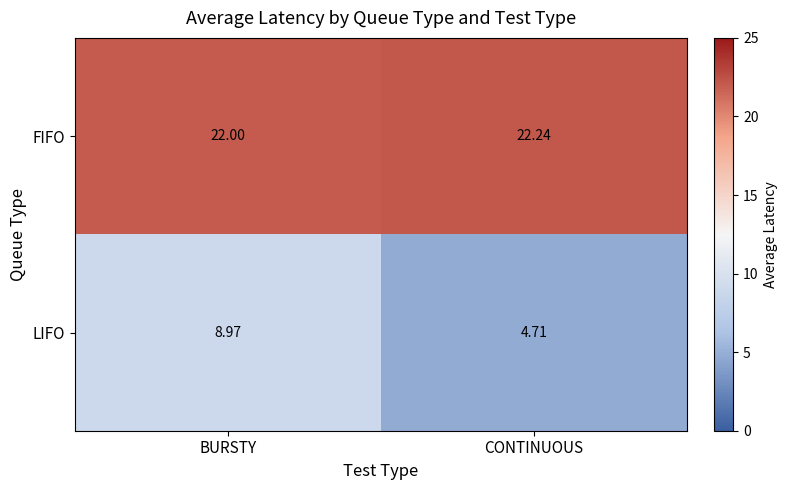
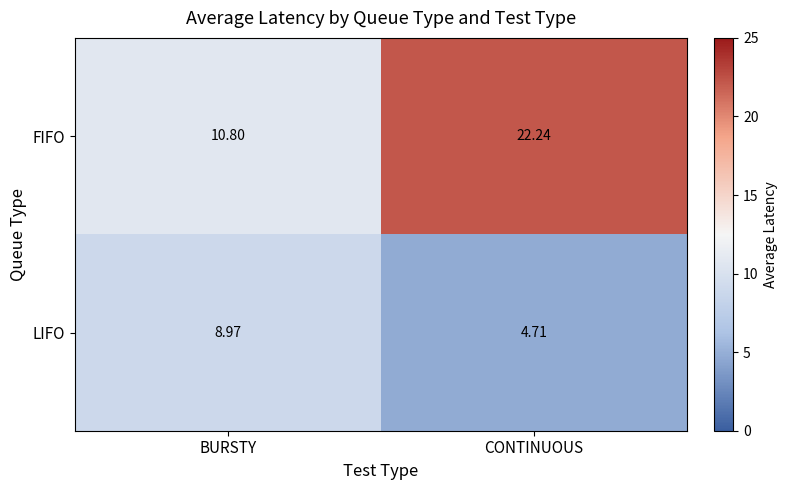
  {
    "FIFO": {
-     "BURSTY": 22.00,
+     "BURSTY": 10.80,
      "CONTINUOUS": 22.24
    },
    "LIFO": {
      "BURSTY": 8.97,
      "CONTINUOUS": 4.71
    }
  }
